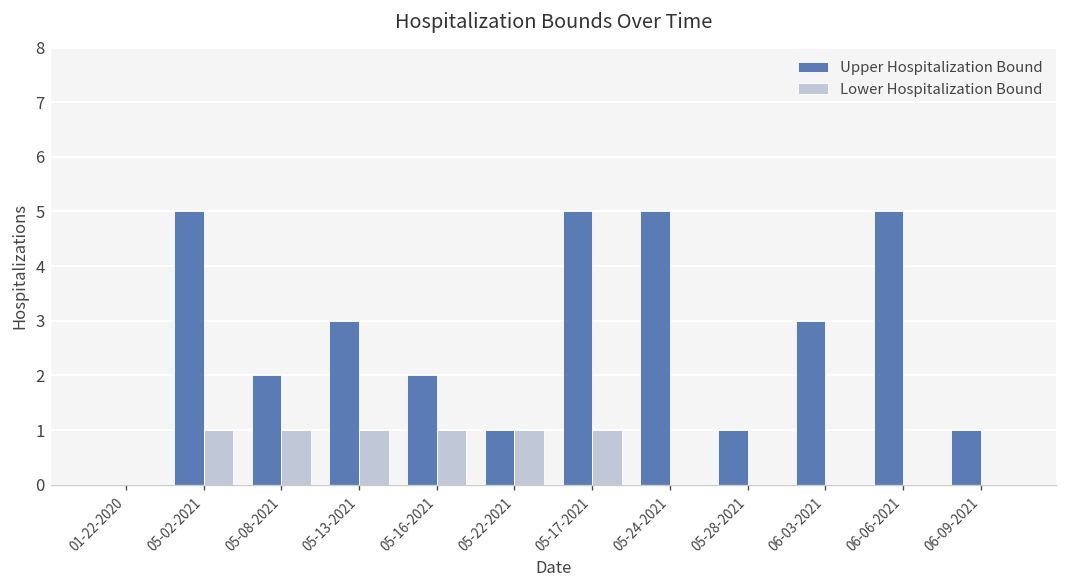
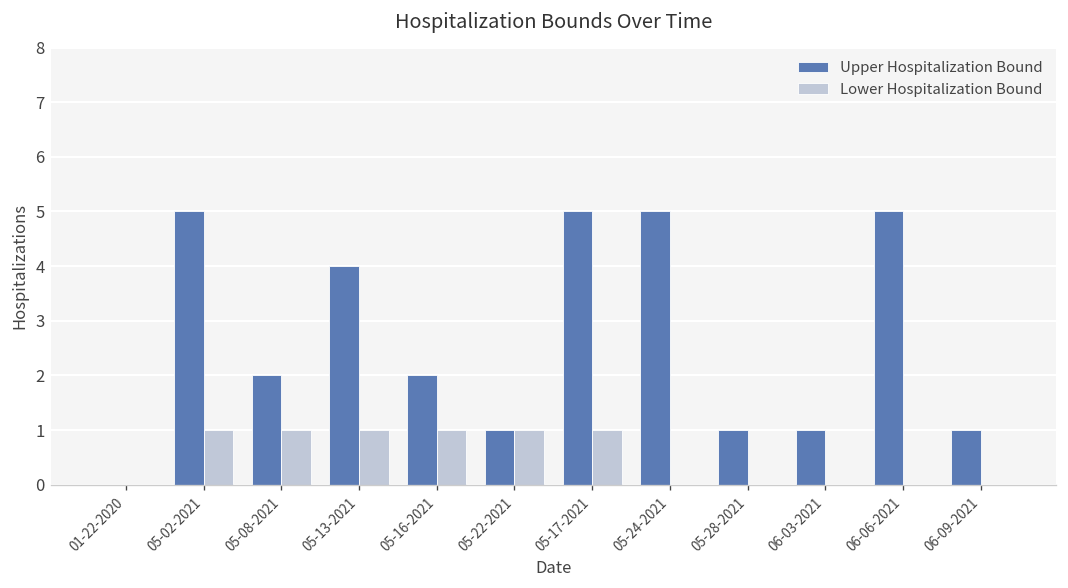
  {
    "Upper Hospitalization Bound": {
      "01-22-2020": 0,
      "05-02-2021": 5,
      "05-08-2021": 2,
-     "05-13-2021": 3,
+     "05-13-2021": 4,
      "05-16-2021": 2,
      "05-22-2021": 1,
      "05-17-2021": 5,
      "05-24-2021": 5,
      "05-28-2021": 1,
-     "06-03-2021": 3,
+     "06-03-2021": 1,
      "06-06-2021": 5,
      "06-09-2021": 1
    },
    "Lower Hospitalization Bound": {
      "01-22-2020": 0,
      "05-02-2021": 1,
      "05-08-2021": 1,
      "05-13-2021": 1,
      "05-16-2021": 1,
      "05-22-2021": 1,
      "05-17-2021": 1,
      "05-24-2021": 0,
      "05-28-2021": 0,
      "06-03-2021": 0,
      "06-06-2021": 0,
      "06-09-2021": 0
    }
  }
